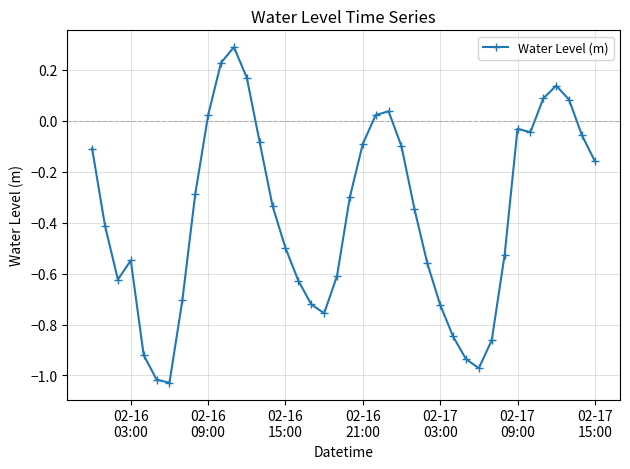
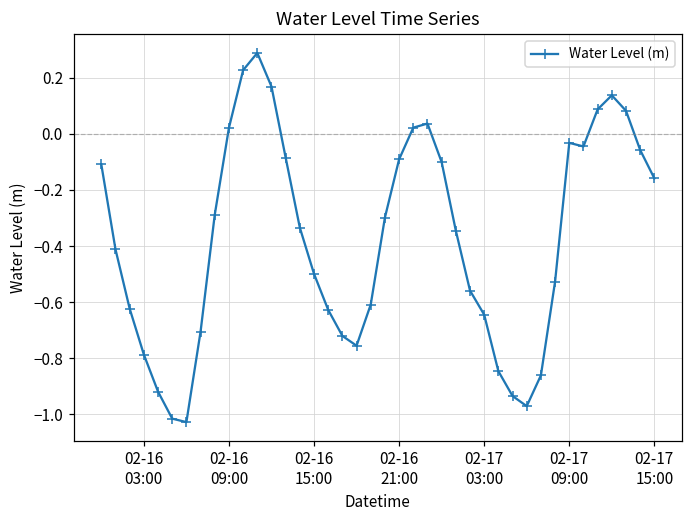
  {
-   "02-16 03:00": -0.55,
+   "02-16 03:00": -0.79,
    "02-16 09:00": 0.02,
    "02-16 15:00": -0.50,
    "02-16 21:00": -0.09,
-   "02-17 03:00": -0.72,
+   "02-17 03:00": -0.65,
    "02-17 09:00": -0.03,
    "02-17 15:00": -0.16
  }
